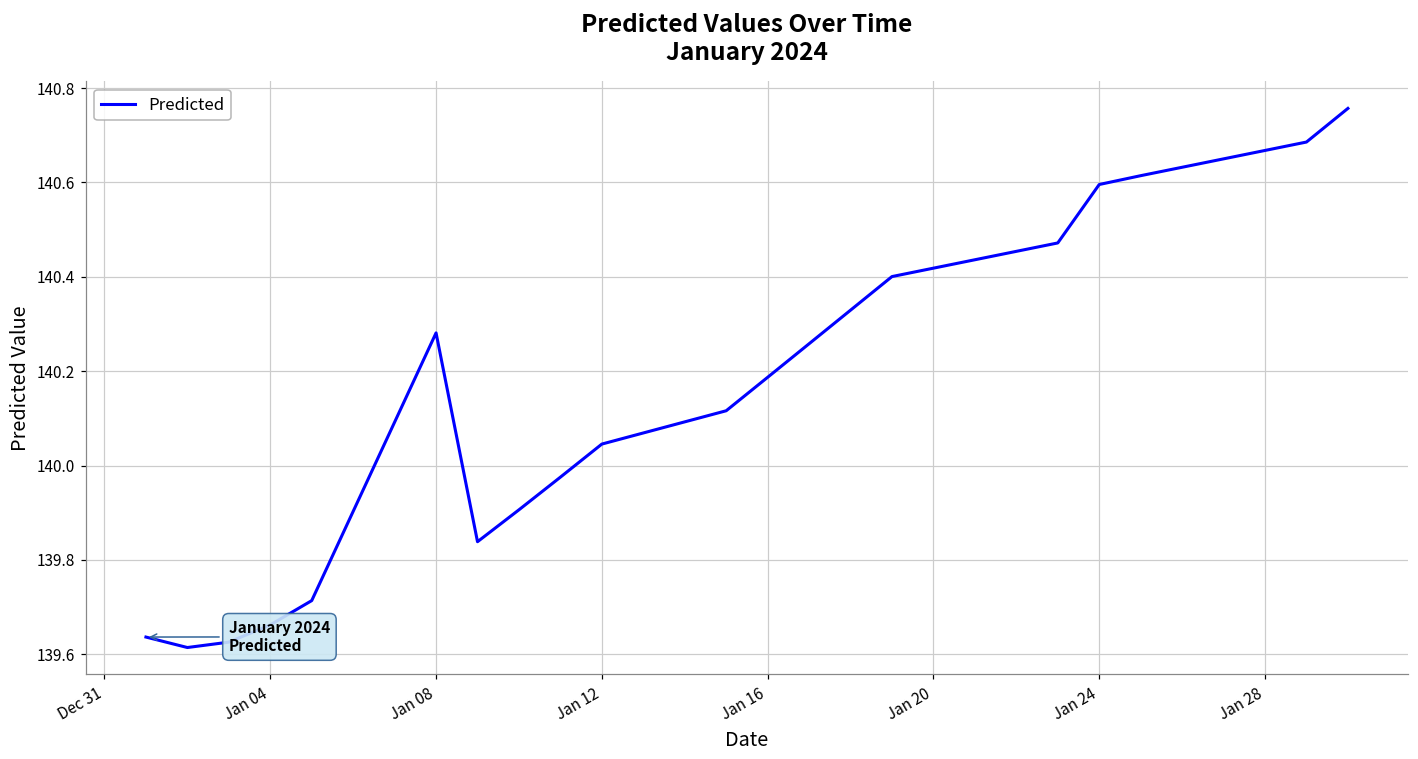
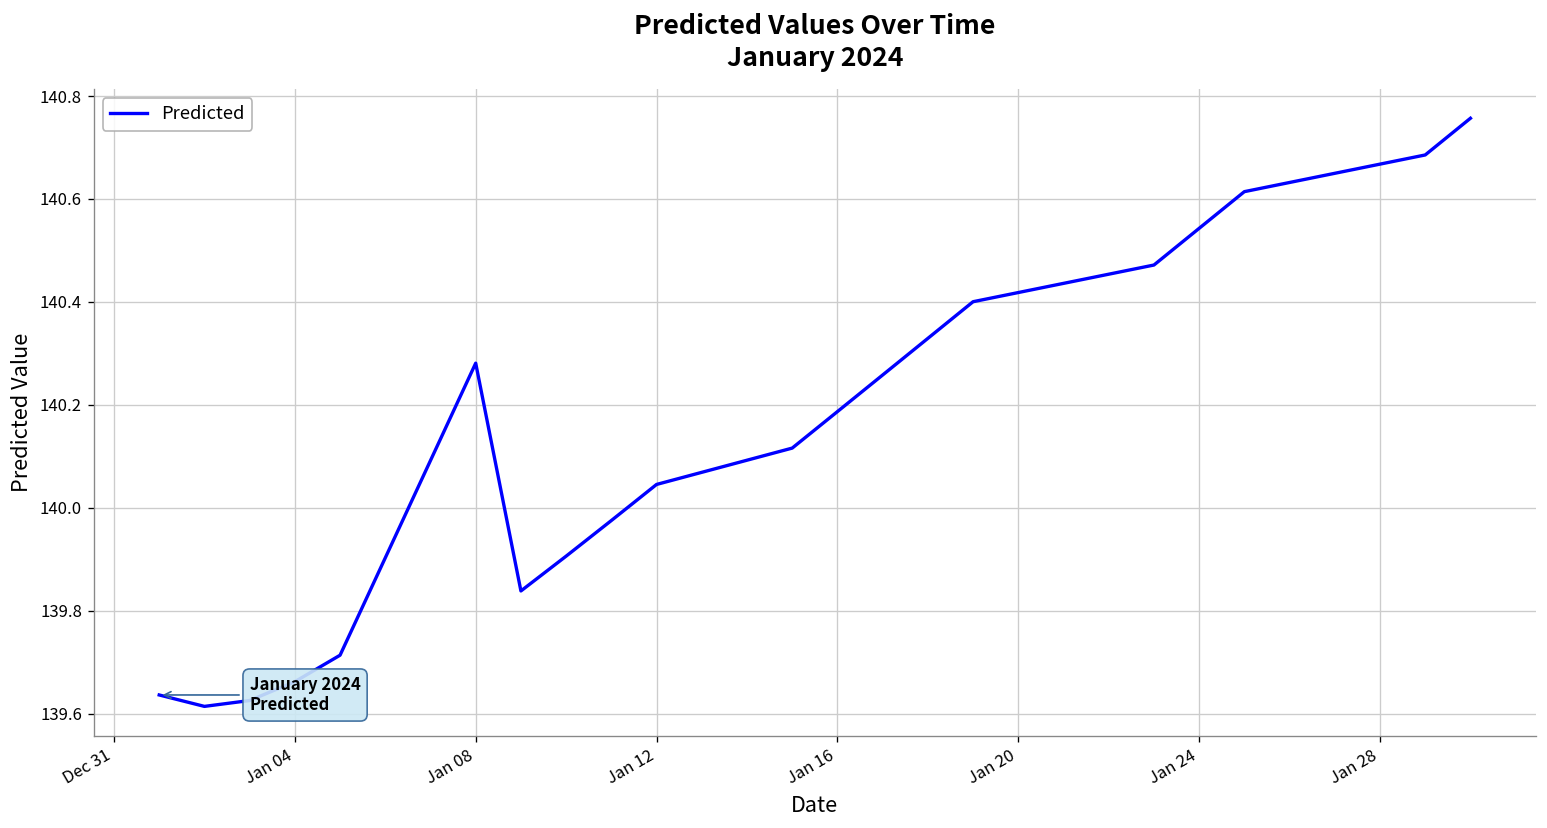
  {
    "Jan 08": 140.28,
    "Jan 12": 140.05,
    "Jan 16": 140.19,
-   "Jan 24": 140.60
+   "Jan 24": 140.54
  }
